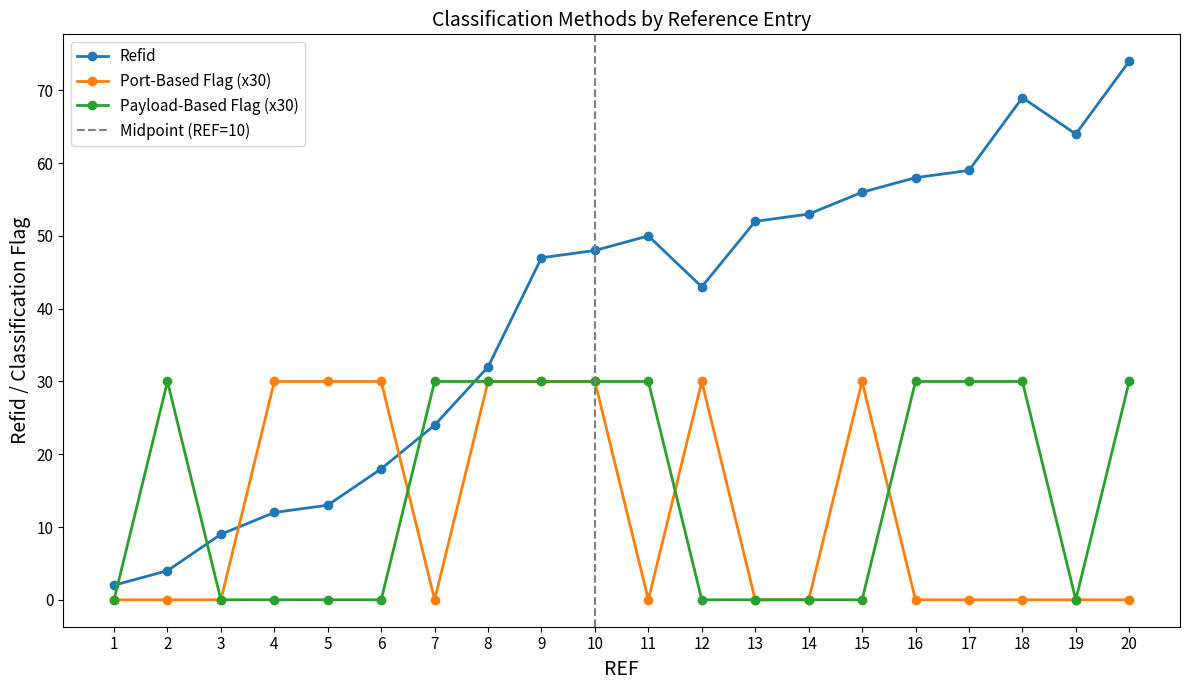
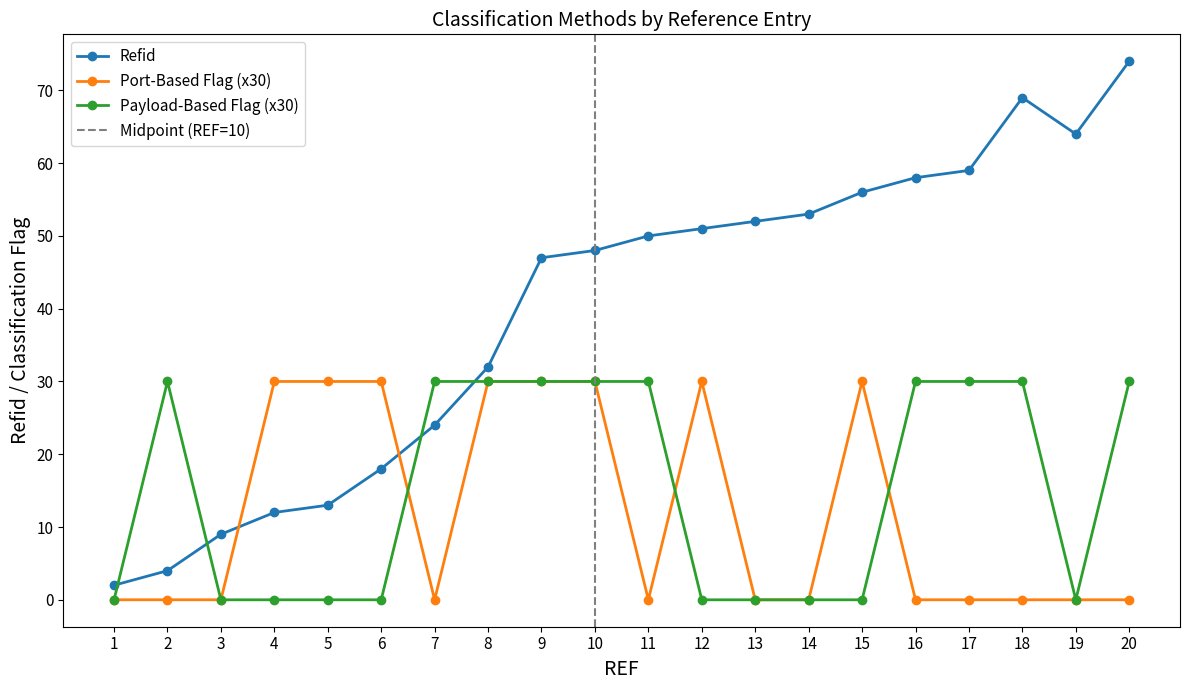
  {
    "Refid": {
      "1": 2,
      "2": 4,
      "3": 9,
      "4": 12,
      "5": 13,
      "6": 18,
      "7": 24,
      "8": 32,
      "9": 47,
      "10": 48,
      "11": 50,
-     "12": 43,
+     "12": 51,
      "13": 52,
      "14": 53,
      "15": 56,
      "16": 58,
      "17": 59,
      "18": 69,
      "19": 64,
      "20": 74
    },
    "Port-Based Flag (x30)": {
      "2": 0,
      "4": 30,
      "5": 30,
      "6": 30,
      "7": 0,
      "11": 0,
      "12": 30,
      "15": 30,
      "16": 0,
      "17": 0,
      "18": 0,
      "20": 0
    },
    "Payload-Based Flag (x30)": {
      "2": 30,
      "4": 0,
      "5": 0,
      "6": 0,
      "7": 30,
      "11": 30,
      "12": 0,
      "15": 0,
      "16": 30,
      "17": 30,
      "18": 30,
      "20": 30
    }
  }
